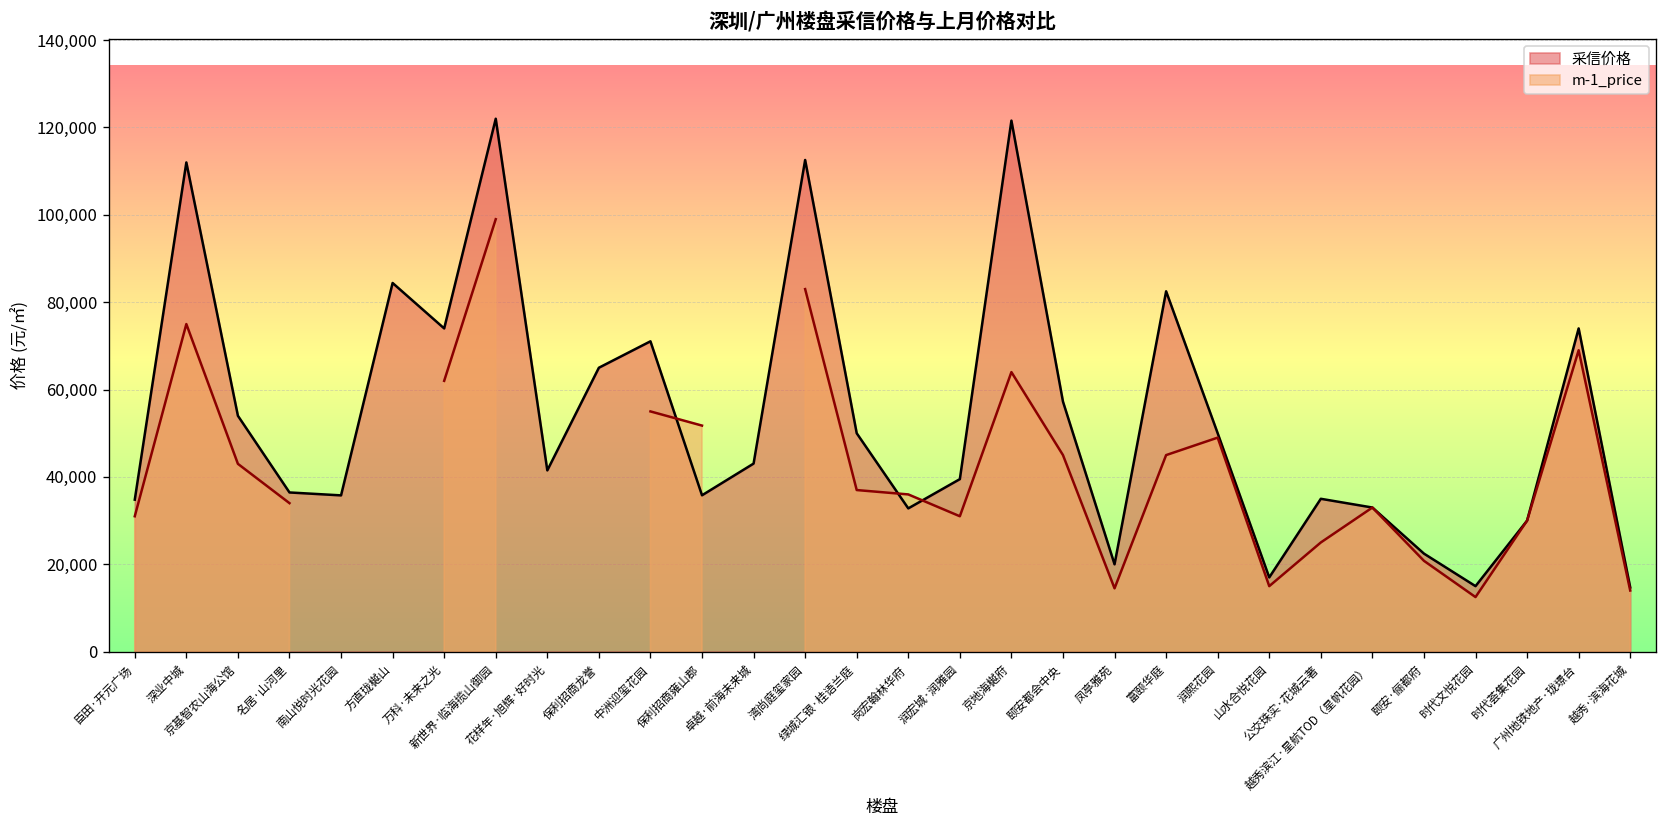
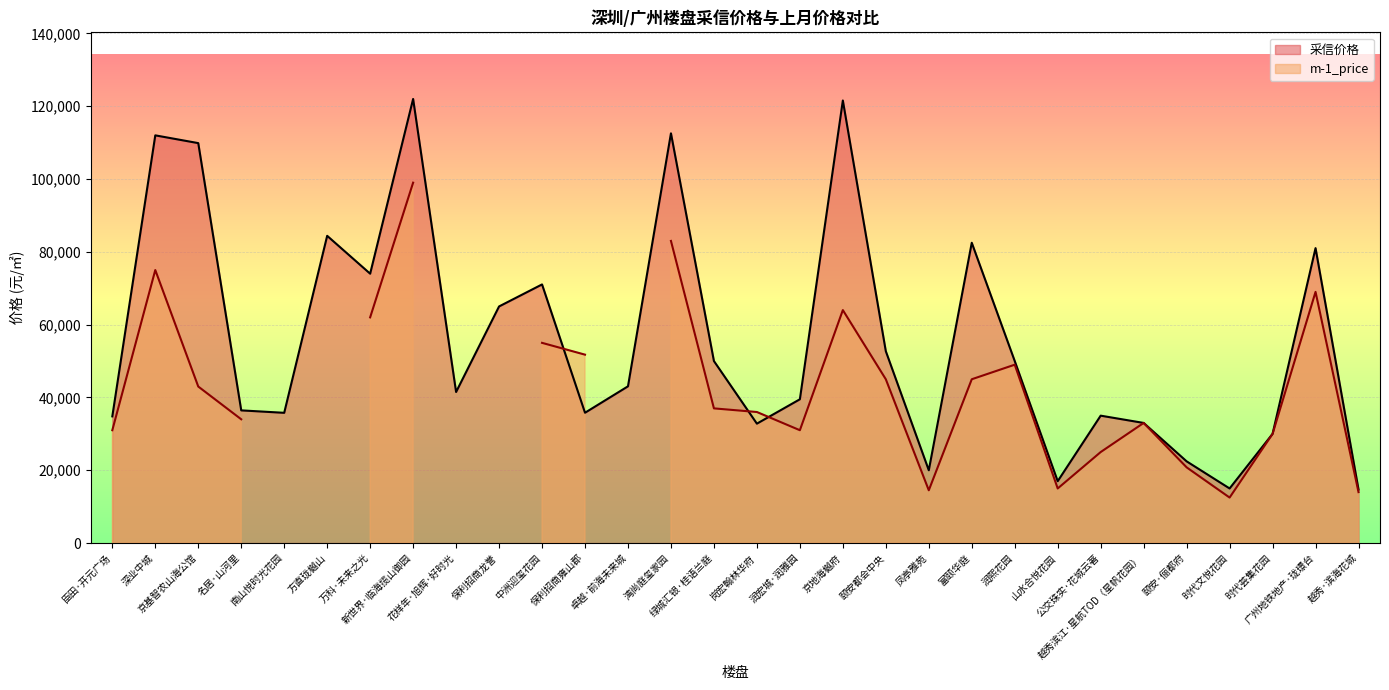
  {
    "采信价格": {
      "臣田·开元广场": "35,000",
      "深业中城": "112,000",
-     "京基智农山海公馆": "54,000",
+     "京基智农山海公馆": "110,000",
      "名居·山河里": "36,000",
      "南山悦时光花园": "36,000",
      "方直珑樾山": "84,000",
      "万科·未来之光": "74,000",
      "新世界·临海揽山御园": "122,000",
      "花样年·旭辉·好时光": "42,000",
      "保利招商龙誉": "65,000",
      "中洲迎玺花园": "71,000",
      "保利招商雍山郡": "36,000",
      "卓越·前海未来城": "43,000",
      "湾尚庭玺家园": "113,000",
      "绿城汇银·桂语兰庭": "50,000",
      "岗宏翰林华府": "33,000",
      "润宏城·润雅园": "40,000",
      "京地海樾府": "122,000",
-     "颐安都会中央": "57,000",
+     "颐安都会中央": "53,000",
      "凤亭雅苑": "20,000",
      "富颐华庭": "82,000",
      "润熙花园": "50,000",
      "山水合悦花园": "17,000",
      "公交珠实·花城云著": "35,000",
      "颐安·俪都府": "22,000",
      "时代文悦花园": "15,000",
-     "广州地铁地产·珑璟台": "74,000"
+     "广州地铁地产·珑璟台": "81,000"
    }
  }
